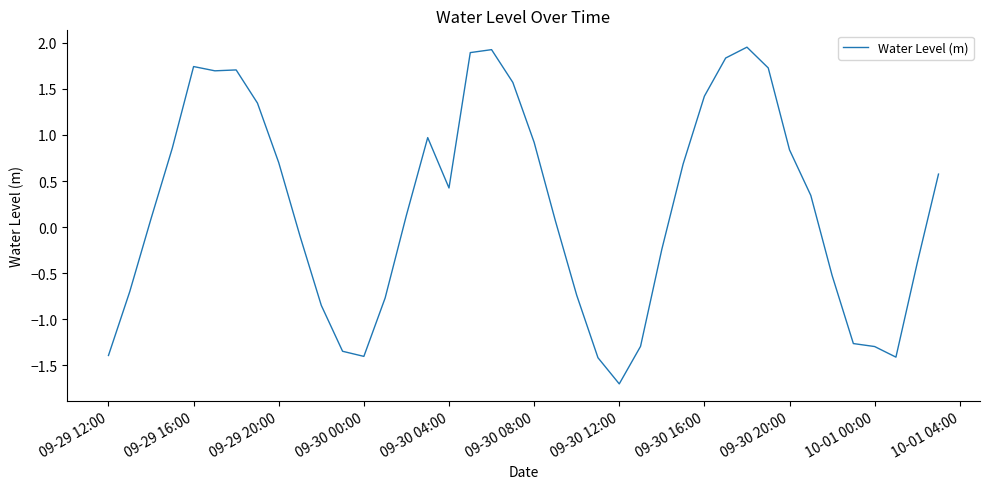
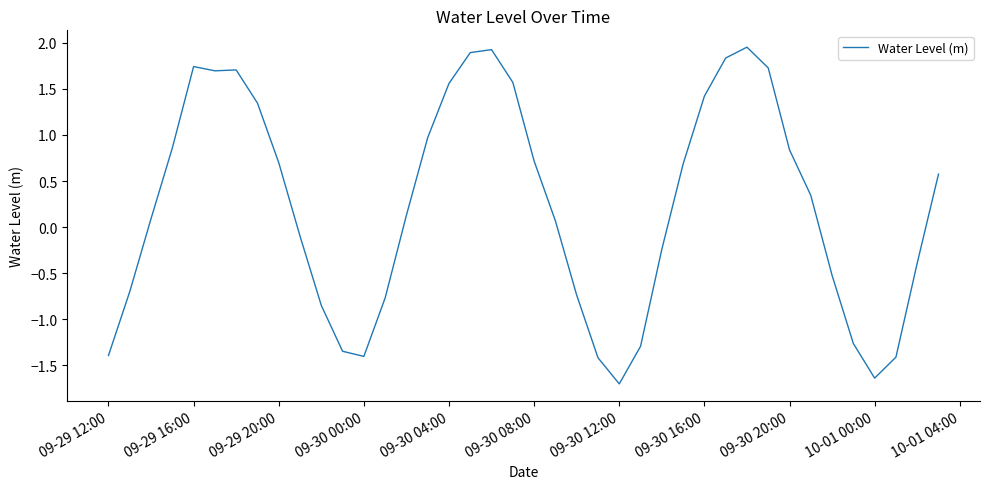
  {
    "09-29 12:00": -1.4,
    "09-29 16:00": 1.7,
    "09-29 20:00": 0.7,
    "09-30 00:00": -1.4,
-   "09-30 04:00": 0.4,
-   "09-30 08:00": 0.9,
+   "09-30 04:00": 1.6,
+   "09-30 08:00": 0.7,
    "09-30 12:00": -1.7,
    "09-30 16:00": 1.4,
    "09-30 20:00": 0.8,
-   "10-01 00:00": -1.3
+   "10-01 00:00": -1.6
  }
